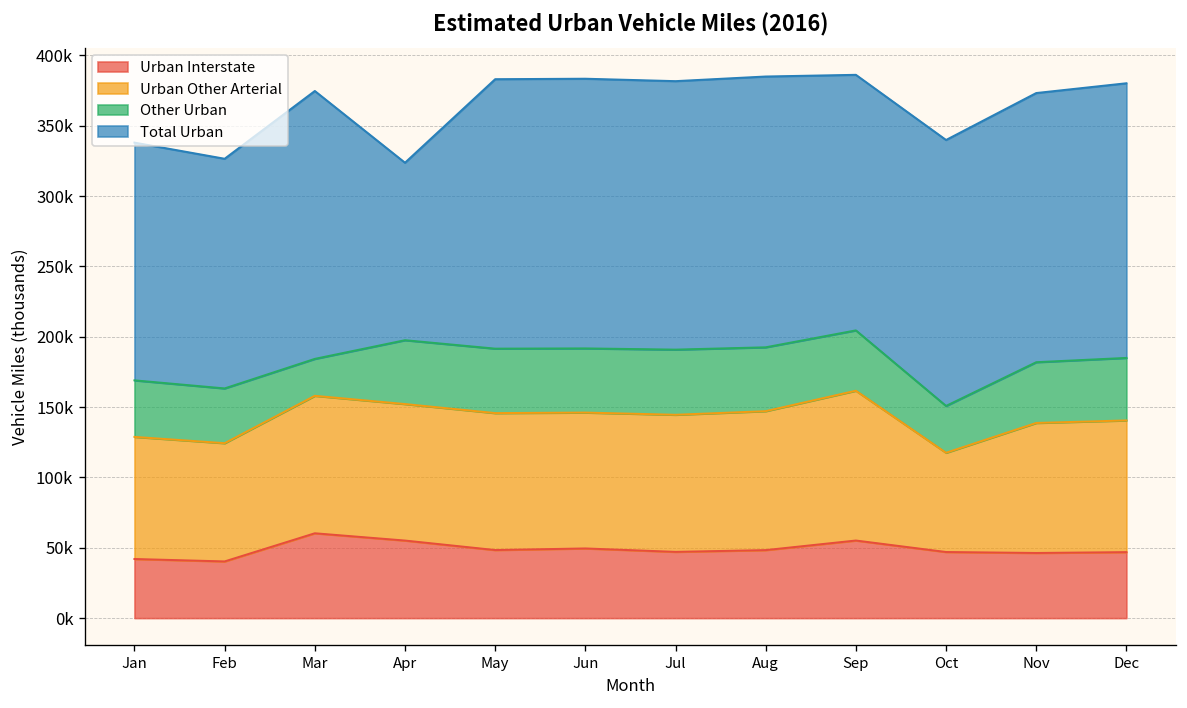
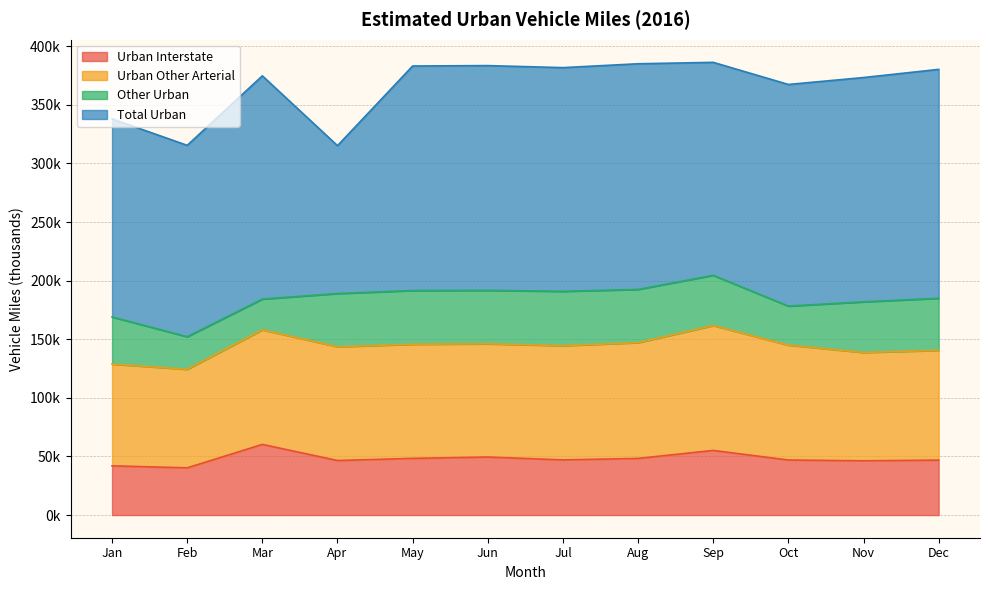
  {
    "Urban Interstate": {
      "Jan": 42000,
      "Feb": 40000,
      "Mar": 60000,
-     "Apr": 55000,
+     "Apr": 47000,
      "May": 48000,
      "Jun": 50000,
      "Jul": 47000,
      "Aug": 48000,
      "Sep": 55000,
      "Oct": 47000,
      "Nov": 46000,
      "Dec": 47000
    },
    "Urban Other Arterial": {
      "Jan": 87000,
      "Feb": 84000,
      "Mar": 98000,
      "Apr": 97000,
      "May": 97000,
      "Jun": 97000,
      "Jul": 97000,
      "Aug": 99000,
      "Sep": 106000,
-     "Oct": 71000,
+     "Oct": 98000,
      "Nov": 92000,
      "Dec": 94000
    },
    "Other Urban": {
      "Jan": 40000,
-     "Feb": 39000,
+     "Feb": 28000,
      "Mar": 26000,
      "Apr": 45000,
      "May": 46000,
      "Jun": 46000,
      "Jul": 46000,
      "Aug": 45000,
      "Sep": 43000,
      "Oct": 33000,
      "Nov": 43000,
      "Dec": 44000
    },
    "Total Urban": {
      "Feb": 163000,
      "Mar": 190000,
      "Apr": 126000,
      "May": 192000,
      "Jun": 192000,
      "Jul": 191000,
      "Aug": 193000,
      "Sep": 182000,
      "Oct": 189000,
      "Nov": 191000,
      "Dec": 195000
    }
  }
